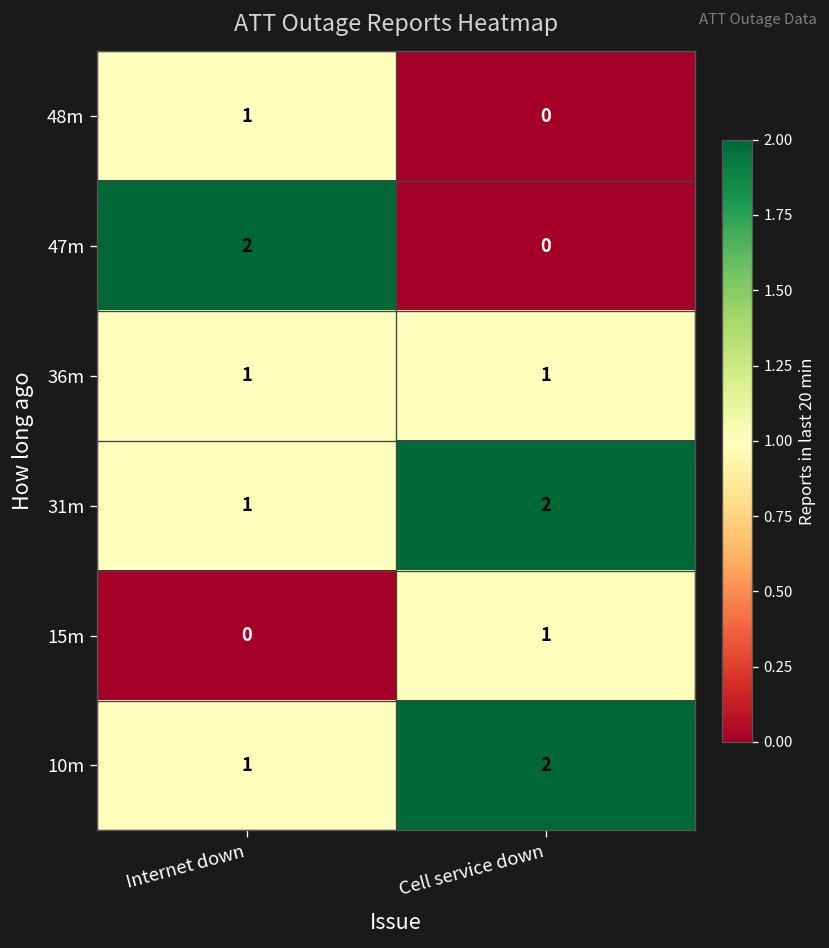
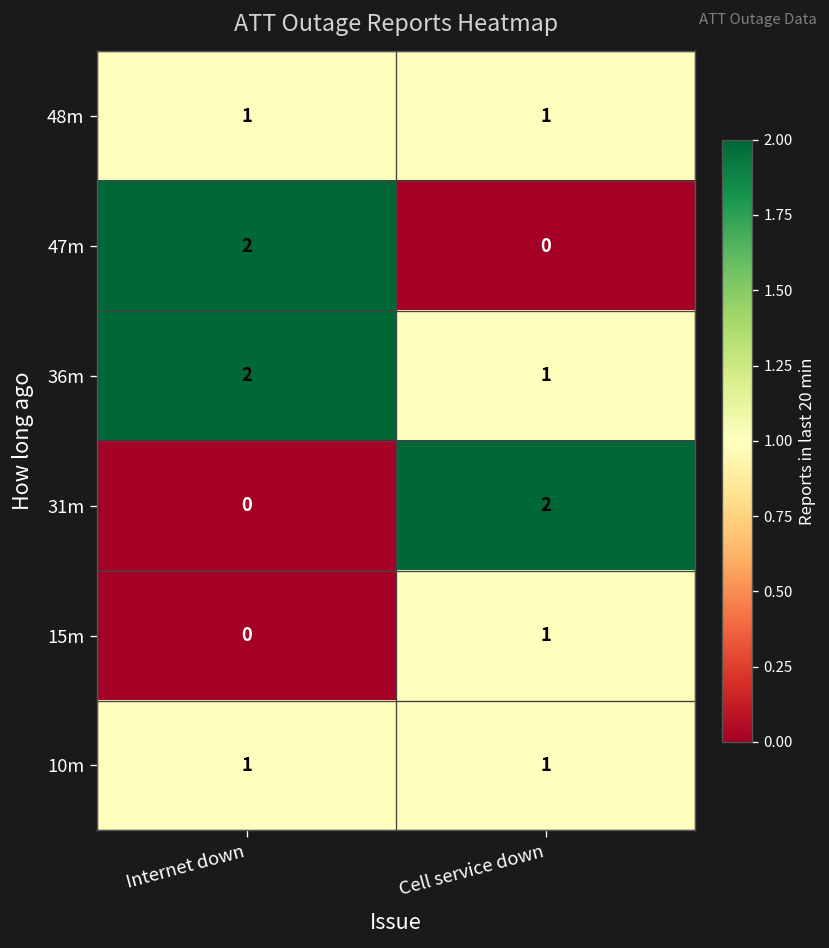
  {
    "48m": {
      "Internet down": 1,
-     "Cell service down": 0
+     "Cell service down": 1
    },
    "47m": {
      "Internet down": 2,
      "Cell service down": 0
    },
    "36m": {
-     "Internet down": 1,
+     "Internet down": 2,
      "Cell service down": 1
    },
    "31m": {
-     "Internet down": 1,
+     "Internet down": 0,
      "Cell service down": 2
    },
    "15m": {
      "Internet down": 0,
      "Cell service down": 1
    },
    "10m": {
      "Internet down": 1,
-     "Cell service down": 2
+     "Cell service down": 1
    }
  }
